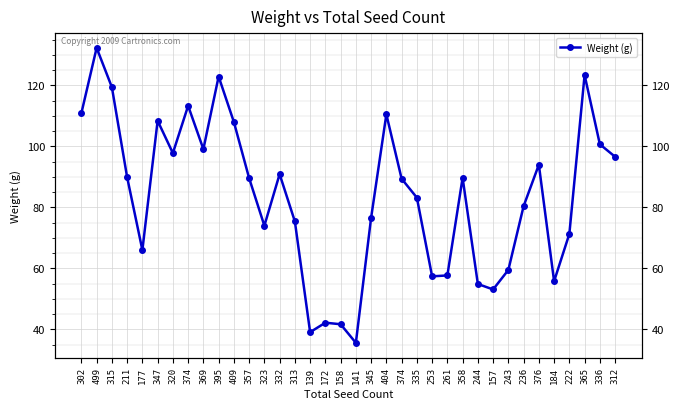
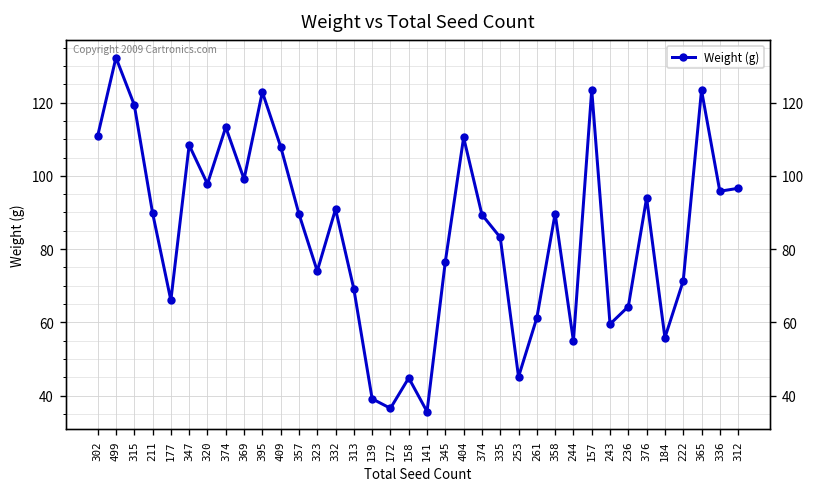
  {
    "302": 111,
    "315": 119,
    "211": 90,
    "177": 66,
    "347": 108,
    "320": 98,
    "369": 99,
    "395": 123,
    "409": 108,
    "357": 90,
    "323": 74,
    "332": 91,
-   "313": 75,
+   "313": 69,
    "139": 39,
-   "172": 42,
-   "158": 42,
+   "172": 37,
+   "158": 45,
    "141": 36,
    "345": 77,
    "404": 111,
    "335": 83,
-   "253": 57,
-   "261": 58,
+   "253": 45,
+   "261": 61,
    "358": 90,
    "244": 55,
-   "157": 53,
+   "157": 124,
    "243": 60,
-   "236": 80,
+   "236": 64,
    "376": 94,
    "184": 56,
    "222": 71,
    "365": 123,
-   "336": 101,
+   "336": 96,
    "312": 97
  }
